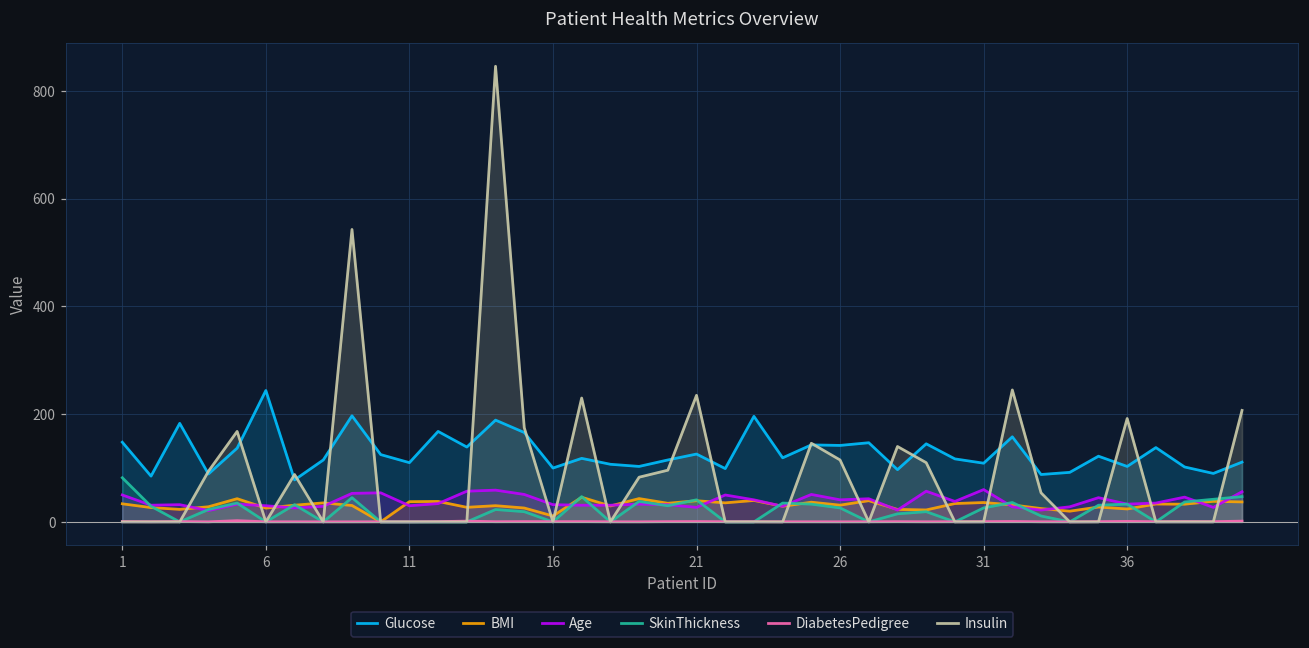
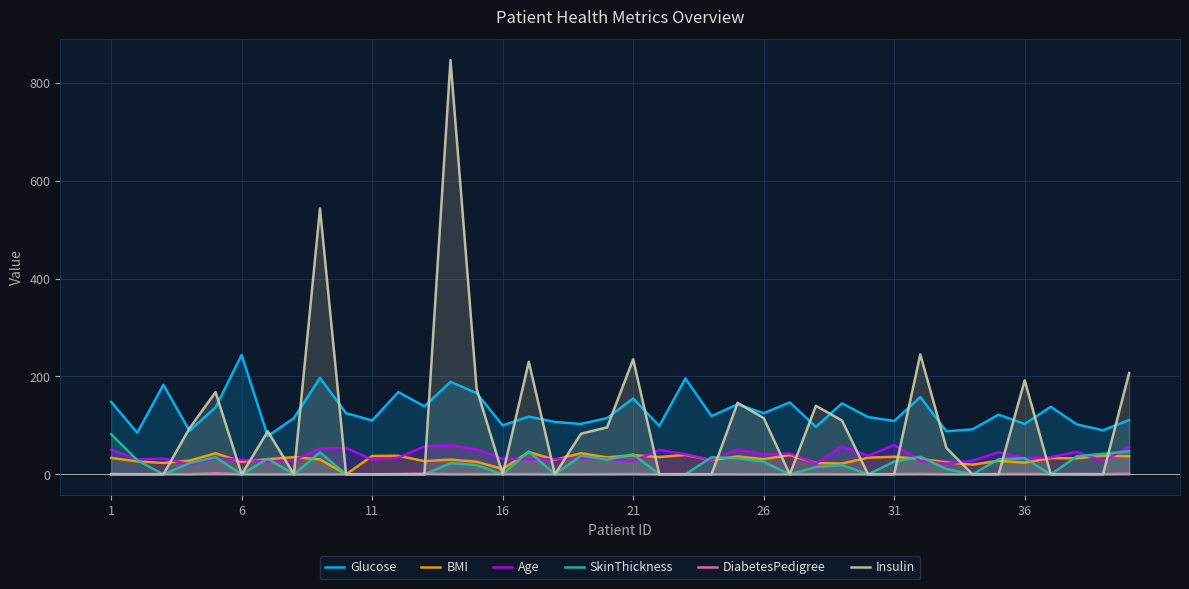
  {
    "Glucose": {
      "1": 150,
      "6": 240,
      "11": 110,
      "16": 100,
-     "21": 130,
-     "26": 140,
+     "21": 160,
+     "26": 130,
      "31": 110,
      "36": 100
    },
    "BMI": {
      "1": 30,
      "11": 40,
      "16": 10,
      "31": 40,
      "36": 20
    },
    "Age": {
      "1": 50,
      "11": 30,
      "16": 30,
      "21": 30,
      "26": 40,
      "31": 60
    },
    "SkinThickness": {
      "1": 80,
      "31": 30
    },
    "DiabetesPedigree": {
      "21": 0,
      "26": 0,
      "36": 0
    },
    "Insulin": {
      "21": 240,
      "26": 120,
      "36": 190
    }
  }
